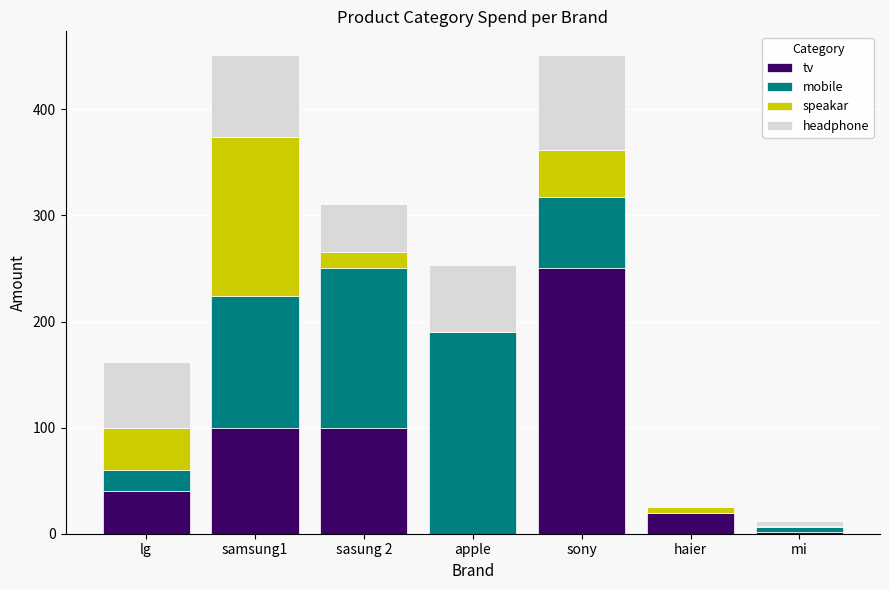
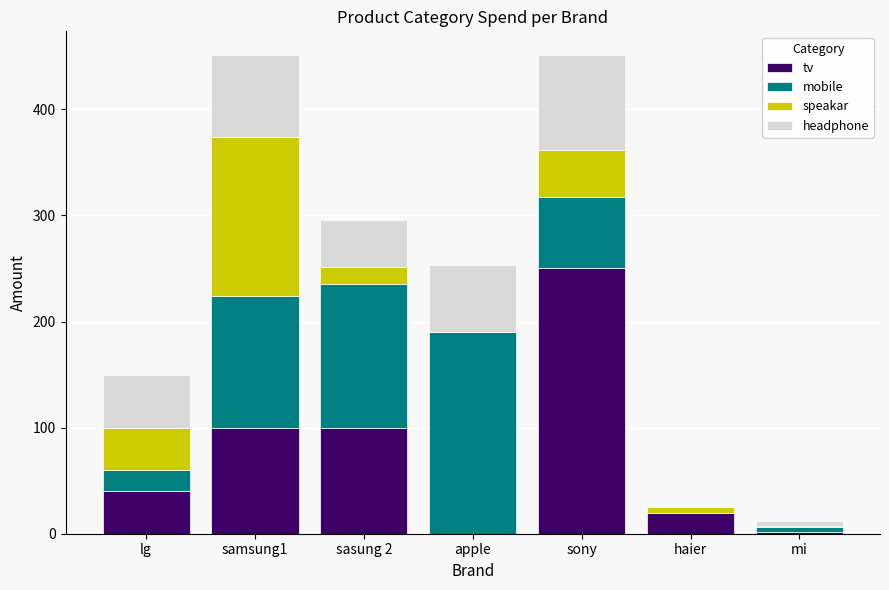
  {
    "tv": {
      "lg": 40,
      "samsung1": 100,
      "sasung 2": 100,
      "apple": 0,
      "sony": 250,
      "haier": 20
    },
    "mobile": {
      "lg": 20,
      "samsung1": 124,
-     "sasung 2": 150,
+     "sasung 2": 135,
      "apple": 190,
      "sony": 67,
      "haier": 0,
      "mi": 4
    },
    "speakar": {
      "lg": 40,
      "samsung1": 150,
      "sasung 2": 16,
      "apple": 0,
      "sony": 45,
      "haier": 5
    },
    "headphone": {
-     "lg": 62,
+     "lg": 50,
      "samsung1": 77,
      "sasung 2": 45,
      "apple": 63,
      "sony": 89,
      "haier": 0,
      "mi": 5
    }
  }
